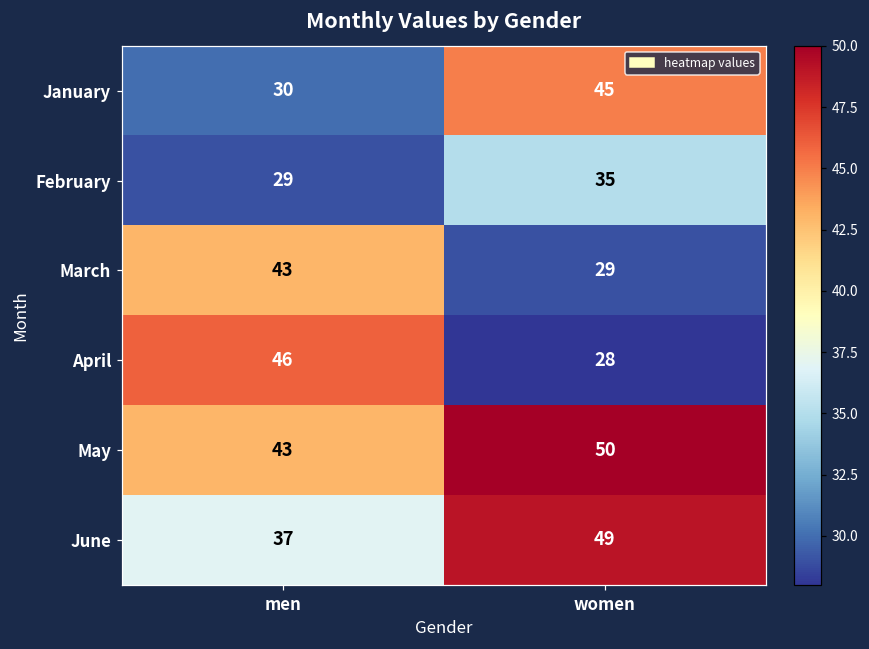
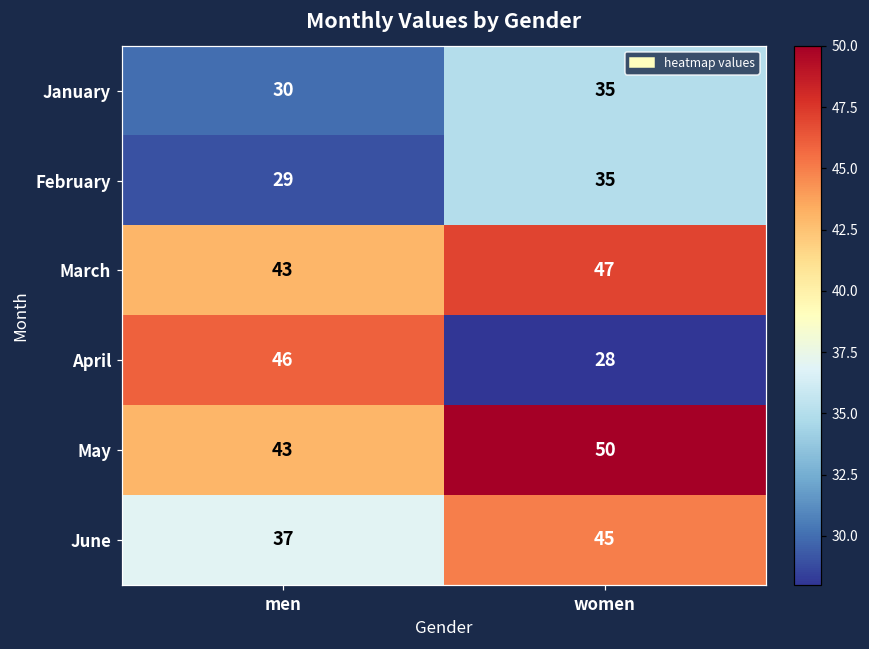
  {
    "January": {
      "men": 30,
-     "women": 45
+     "women": 35
    },
    "February": {
      "men": 29,
      "women": 35
    },
    "March": {
      "men": 43,
-     "women": 29
+     "women": 47
    },
    "April": {
      "men": 46,
      "women": 28
    },
    "May": {
      "men": 43,
      "women": 50
    },
    "June": {
      "men": 37,
-     "women": 49
+     "women": 45
    }
  }
